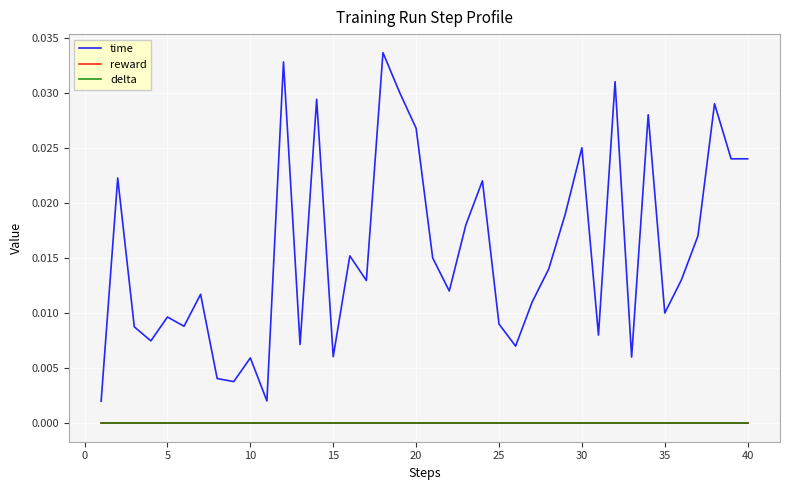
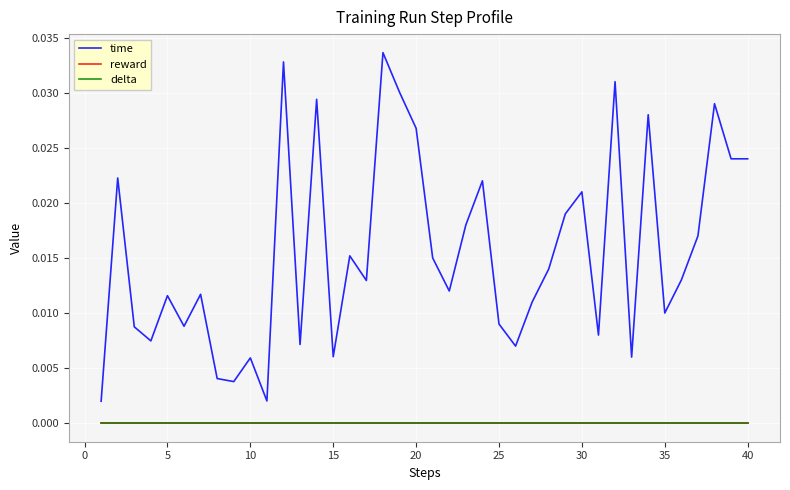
  {
    "time": {
-     "5": 0.0096,
+     "5": 0.0116,
      "10": 0.0059,
      "15": 0.0060,
      "20": 0.0268,
      "25": 0.0090,
-     "30": 0.025,
+     "30": 0.021,
      "35": 0.0100,
      "40": 0.0240
    },
    "delta": {
      "5": 0.0000,
      "10": 0.0000,
      "15": 0.0000,
      "20": 0.0000,
      "25": 0.0000,
      "30": 0.0000,
      "35": 0.0000,
      "40": 0.0000
    }
  }
